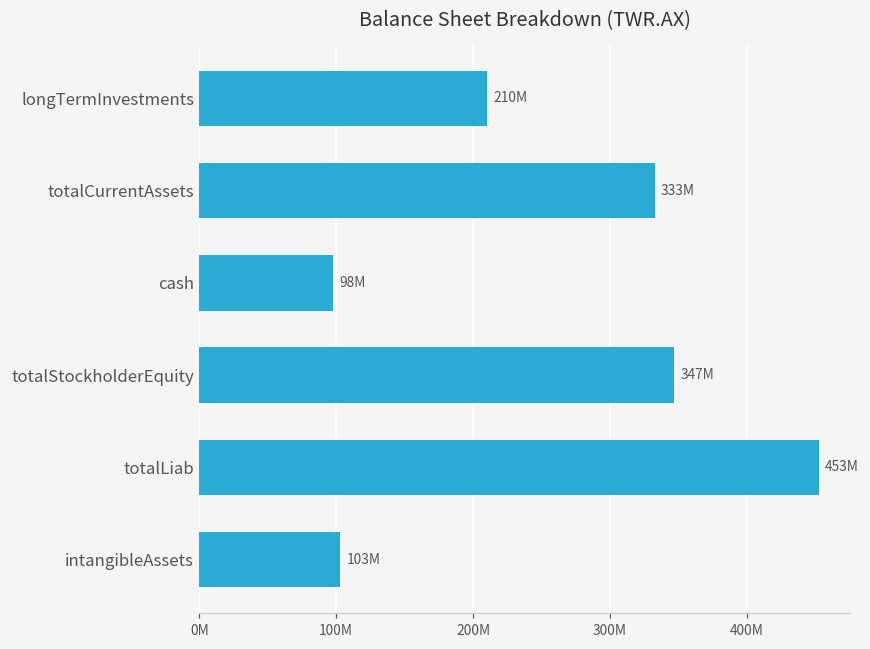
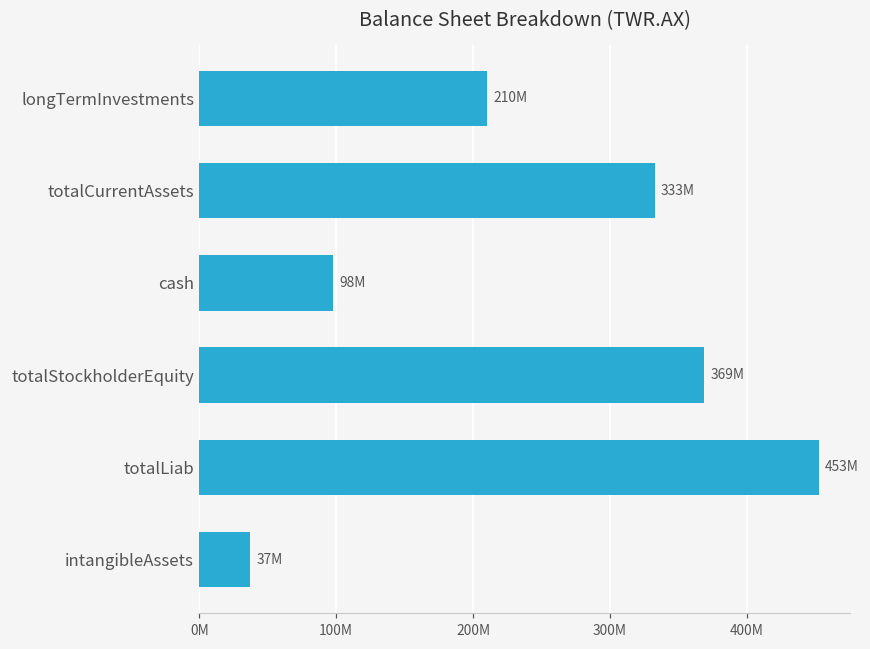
  {
    "longTermInvestments": "210M",
    "totalCurrentAssets": "333M",
    "cash": "98M",
-   "totalStockholderEquity": "347M",
+   "totalStockholderEquity": "369M",
    "totalLiab": "453M",
-   "intangibleAssets": "103M"
+   "intangibleAssets": "37M"
  }
